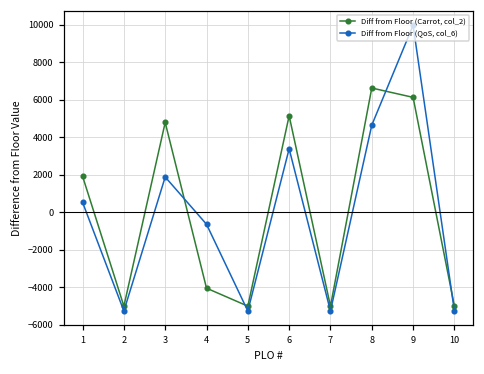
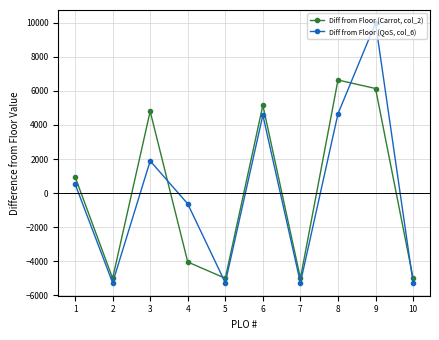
  {
    "Diff from Floor (Carrot, col_2)": {
-     "1": 1900,
+     "1": 1000,
      "2": -5000,
      "3": 4800,
      "4": -4000,
      "5": -5000,
      "6": 5200,
      "7": -5000,
      "8": 6600,
      "9": 6100,
      "10": -5000
    },
    "Diff from Floor (QoS, col_6)": {
      "1": 500,
      "2": -5300,
      "3": 1900,
      "4": -600,
      "5": -5300,
-     "6": 3400,
+     "6": 4600,
      "7": -5300,
      "8": 4700,
      "10": -5300
    }
  }
